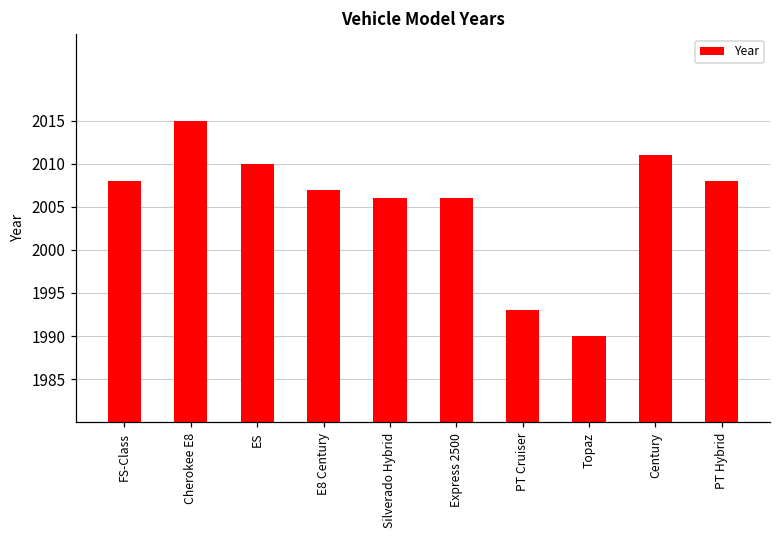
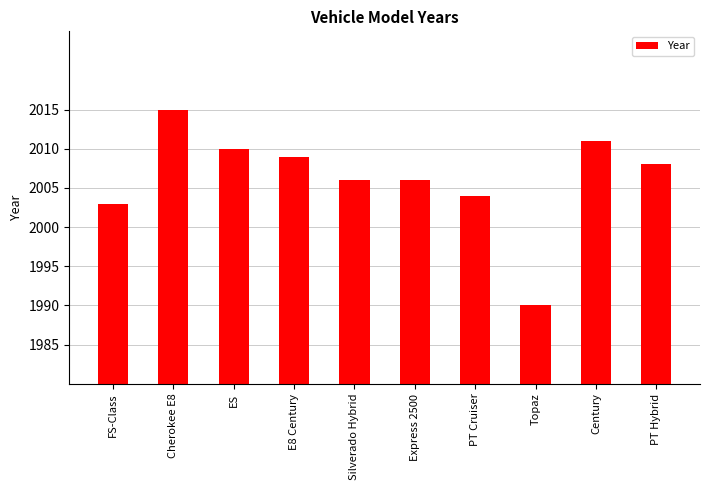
  {
-   "FS-Class": 2008,
+   "FS-Class": 2003,
    "Cherokee E8": 2015,
    "ES": 2010,
-   "E8 Century": 2007,
+   "E8 Century": 2009,
    "Silverado Hybrid": 2006,
    "Express 2500": 2006,
-   "PT Cruiser": 1993,
+   "PT Cruiser": 2004,
    "Topaz": 1990,
    "Century": 2011,
    "PT Hybrid": 2008
  }
